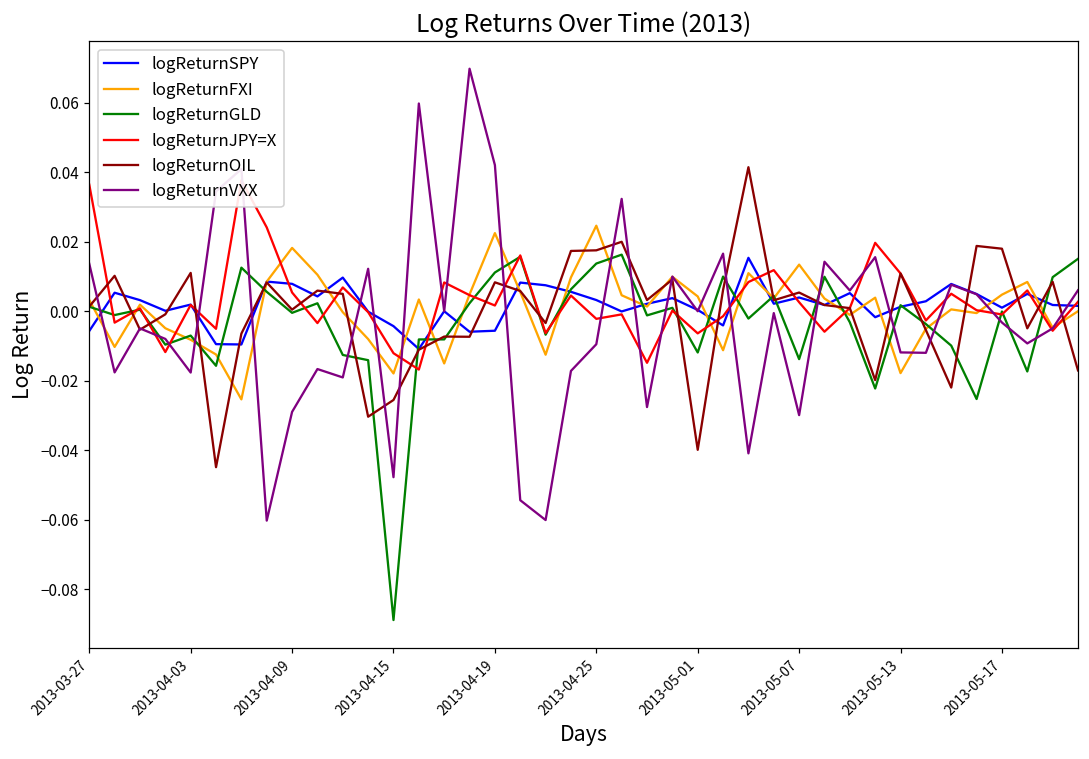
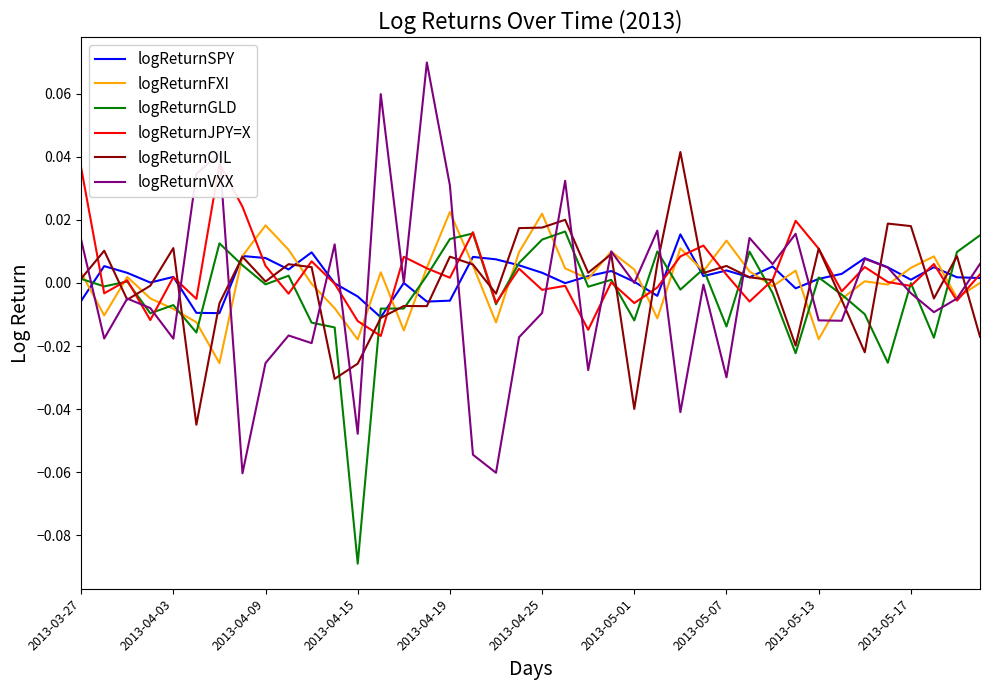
  {
    "logReturnSPY": {
      "2013-03-27": -0.006,
      "2013-04-09": 0.008,
      "2013-04-15": -0.004,
      "2013-04-19": -0.006,
      "2013-04-25": 0.003,
      "2013-05-07": 0.004,
      "2013-05-17": 0.001
    },
    "logReturnFXI": {
      "2013-03-27": 0.003,
      "2013-04-03": -0.008,
      "2013-04-09": 0.018,
      "2013-04-15": -0.018,
      "2013-04-19": 0.022,
-     "2013-04-25": 0.025,
+     "2013-04-25": 0.022,
      "2013-05-01": 0.004,
      "2013-05-07": 0.013,
      "2013-05-13": -0.018,
      "2013-05-17": 0.005
    },
    "logReturnGLD": {
      "2013-04-03": -0.007,
      "2013-04-09": 0.000,
      "2013-04-15": -0.089,
-     "2013-04-19": 0.011,
+     "2013-04-19": 0.014,
      "2013-04-25": 0.014,
      "2013-05-01": -0.012,
      "2013-05-07": -0.014,
      "2013-05-17": 0.000
    },
    "logReturnJPY=X": {
      "2013-03-27": 0.036,
      "2013-04-09": 0.005,
      "2013-04-15": -0.012,
      "2013-04-19": 0.002,
      "2013-04-25": -0.002,
      "2013-05-01": -0.006,
      "2013-05-07": 0.003,
      "2013-05-17": -0.001
    },
    "logReturnOIL": {
      "2013-04-03": 0.011,
      "2013-04-09": 0.000,
      "2013-04-15": -0.026,
      "2013-04-19": 0.008,
      "2013-04-25": 0.018,
      "2013-05-01": -0.040,
      "2013-05-07": 0.005,
      "2013-05-17": 0.018
    },
    "logReturnVXX": {
      "2013-03-27": 0.014,
      "2013-04-03": -0.018,
-     "2013-04-09": -0.029,
+     "2013-04-09": -0.025,
      "2013-04-15": -0.048,
-     "2013-04-19": 0.042,
+     "2013-04-19": 0.031,
      "2013-04-25": -0.010,
      "2013-05-07": -0.030,
      "2013-05-13": -0.012,
      "2013-05-17": -0.003
    }
  }
